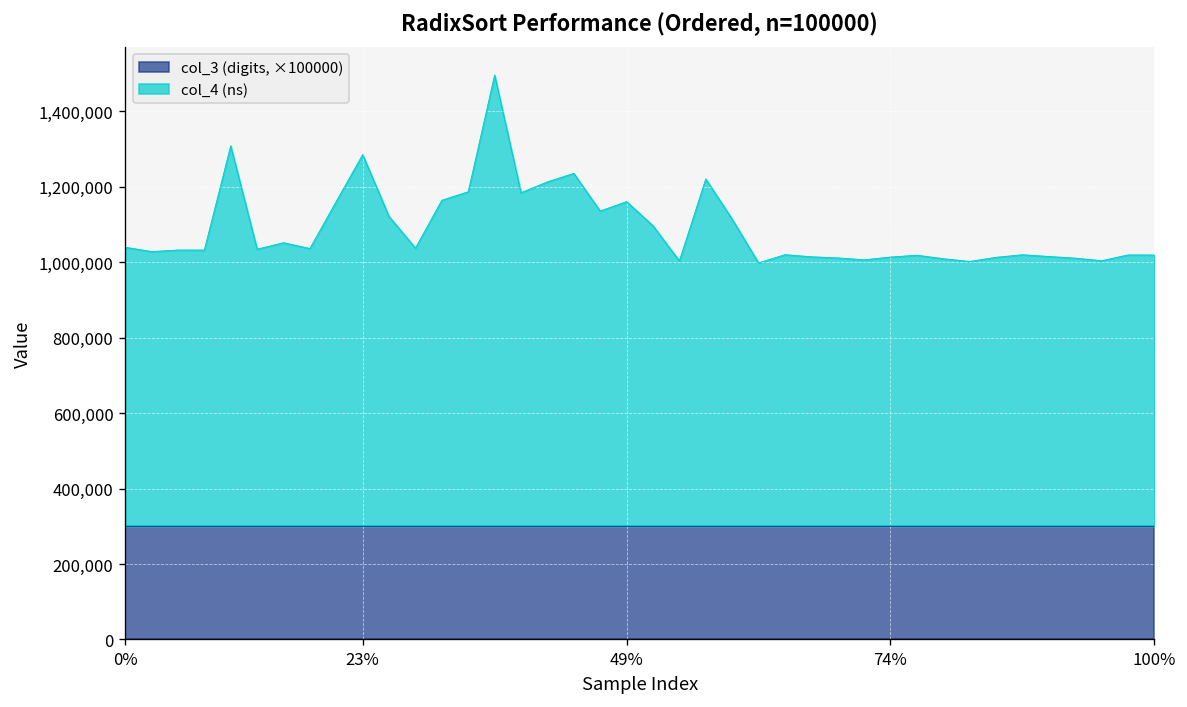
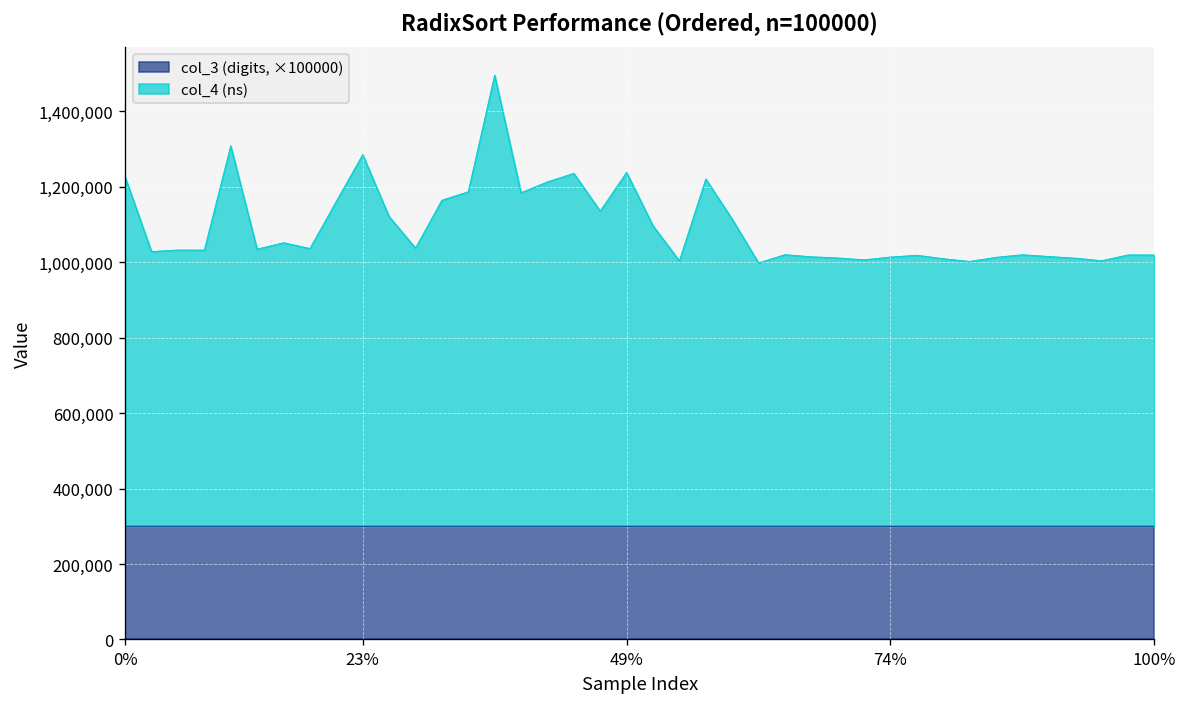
  {
    "col_3 (digits, ×100000)": {
      "0%": "300,000",
      "23%": "300,000",
      "49%": "300,000",
      "74%": "300,000",
      "100%": "300,000"
    },
    "col_4 (ns)": {
-     "0%": "1,040,000",
+     "0%": "1,230,000",
      "23%": "1,290,000",
-     "49%": "1,160,000",
+     "49%": "1,240,000",
      "74%": "1,010,000",
      "100%": "1,020,000"
    }
  }
